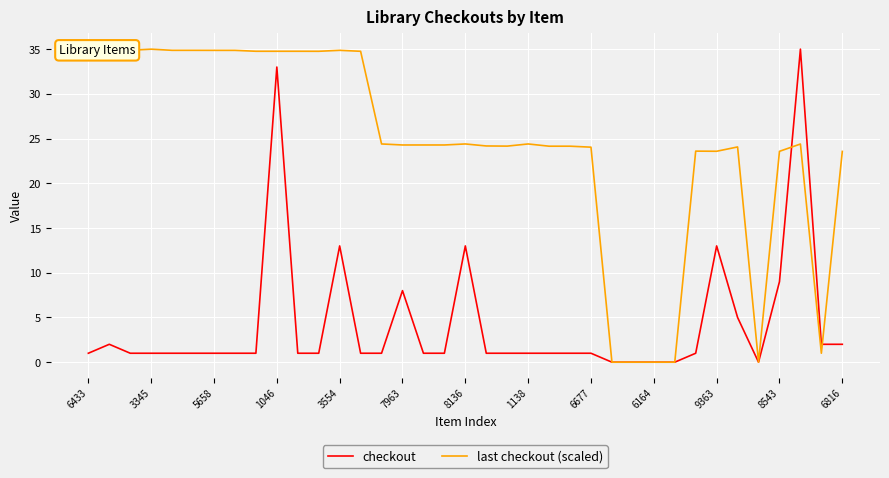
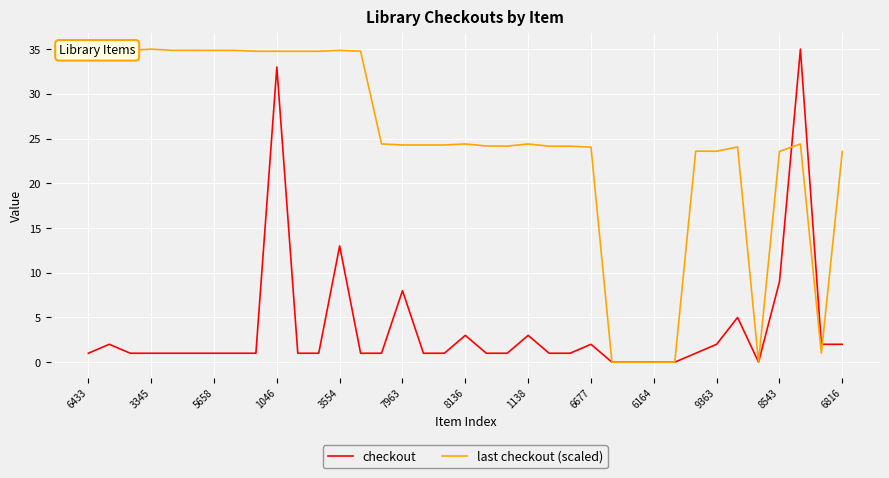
  {
    "checkout": {
      "6433": 1,
      "3345": 1,
      "5658": 1,
      "1046": 33,
      "3554": 13,
      "7963": 8,
-     "8136": 13,
-     "1138": 1,
-     "6677": 1,
-     "9363": 13,
+     "8136": 3,
+     "1138": 3,
+     "6677": 2,
+     "9363": 2,
      "8543": 9,
      "6816": 2
    },
    "last checkout (scaled)": {
      "3345": 35,
      "5658": 35,
      "1046": 35,
      "3554": 35,
      "7963": 24,
      "8136": 24,
      "1138": 24,
      "6677": 24,
      "9363": 24,
      "8543": 24,
      "6816": 24
    }
  }
